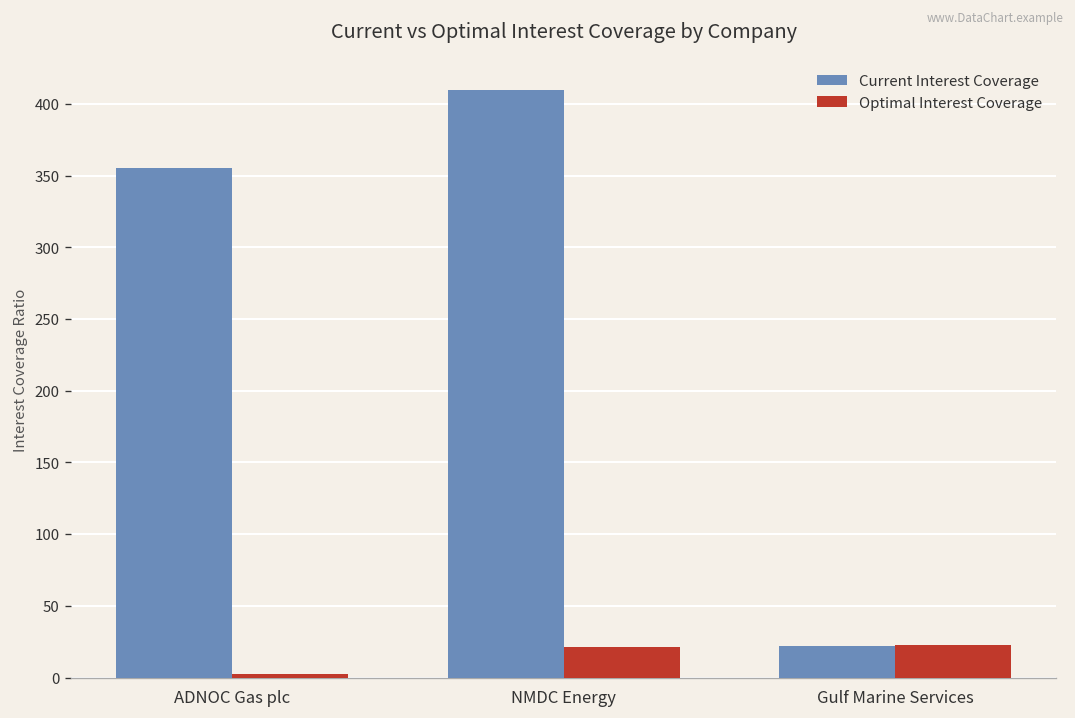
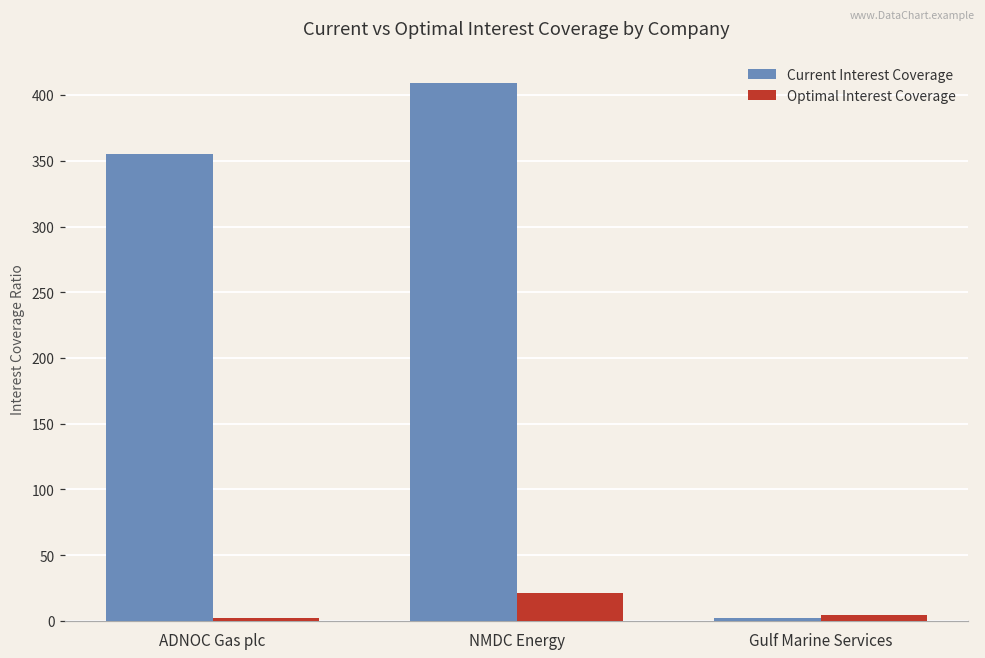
  {
    "Current Interest Coverage": {
      "ADNOC Gas plc": 355,
      "NMDC Energy": 409,
-     "Gulf Marine Services": 22
+     "Gulf Marine Services": 2
    },
    "Optimal Interest Coverage": {
      "ADNOC Gas plc": 3,
      "NMDC Energy": 21,
-     "Gulf Marine Services": 23
+     "Gulf Marine Services": 5
    }
  }
